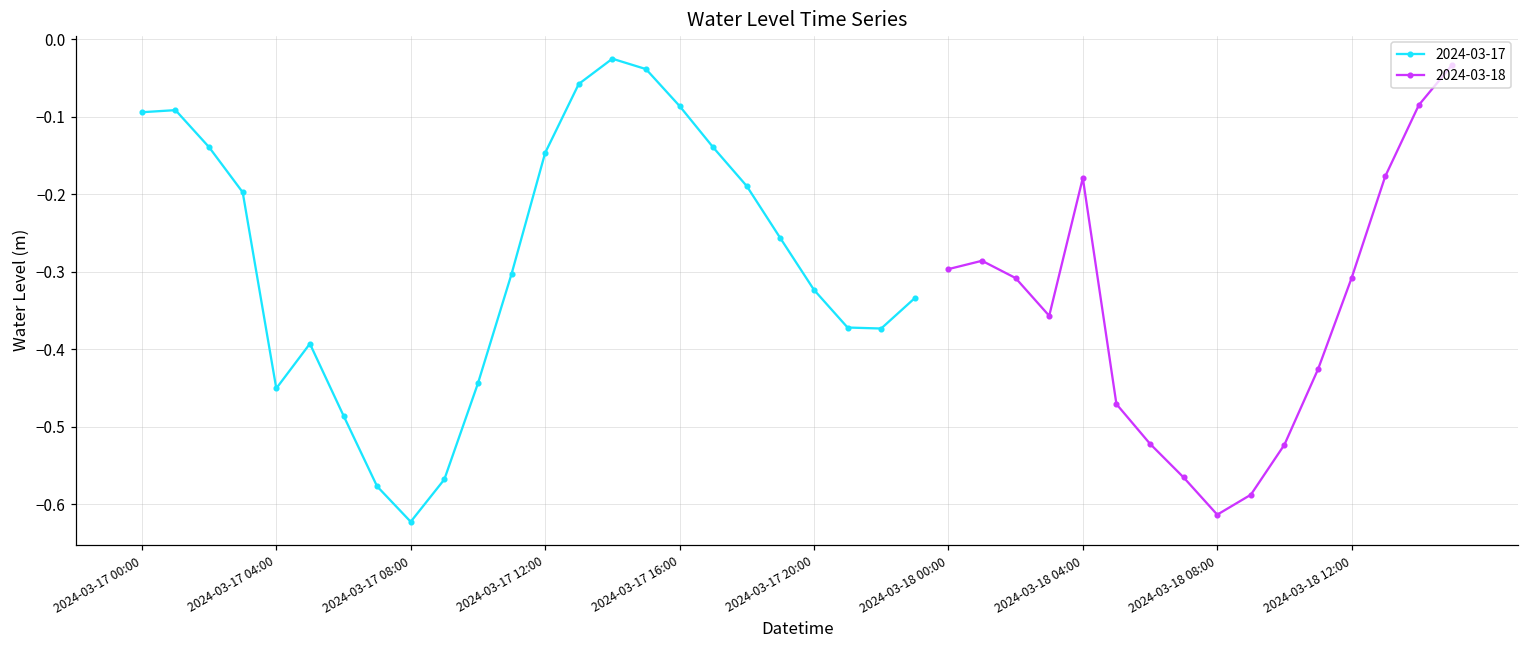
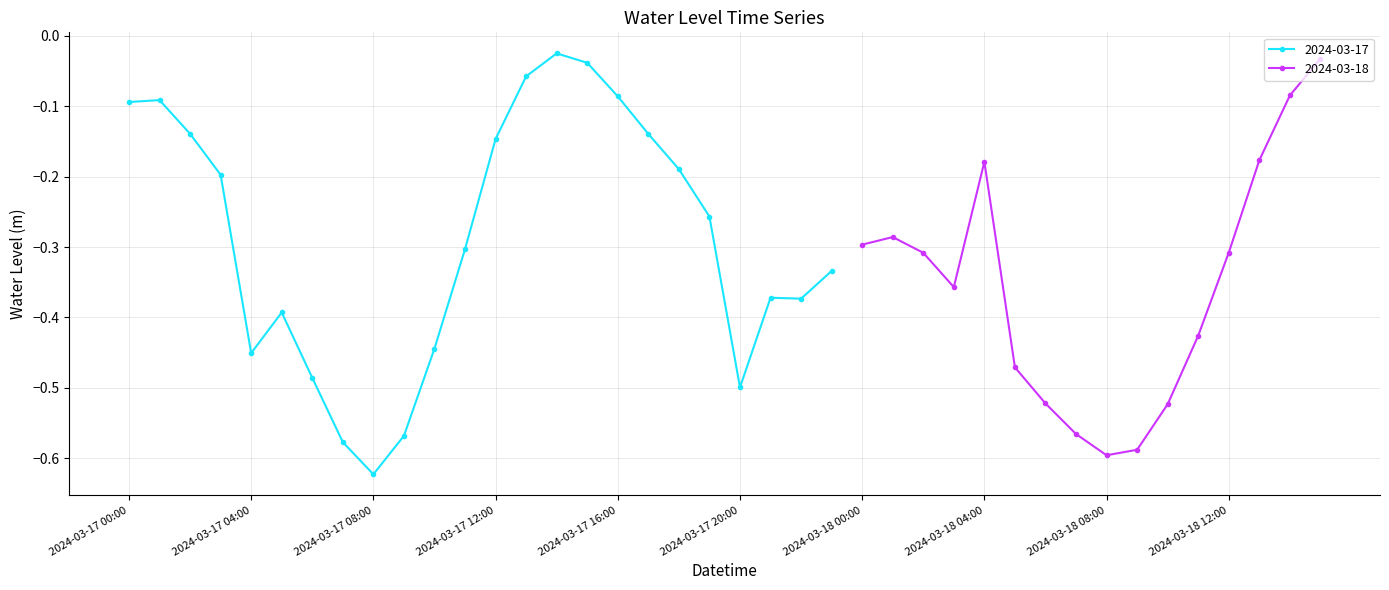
  {
    "2024-03-17": {
      "2024-03-17 00:00": -0.09,
      "2024-03-17 04:00": -0.45,
      "2024-03-17 08:00": -0.62,
      "2024-03-17 12:00": -0.15,
      "2024-03-17 16:00": -0.09,
-     "2024-03-17 20:00": -0.32
+     "2024-03-17 20:00": -0.50
    },
    "2024-03-18": {
      "2024-03-18 00:00": -0.30,
      "2024-03-18 04:00": -0.18,
-     "2024-03-18 08:00": -0.61,
+     "2024-03-18 08:00": -0.60,
      "2024-03-18 12:00": -0.31
    }
  }
